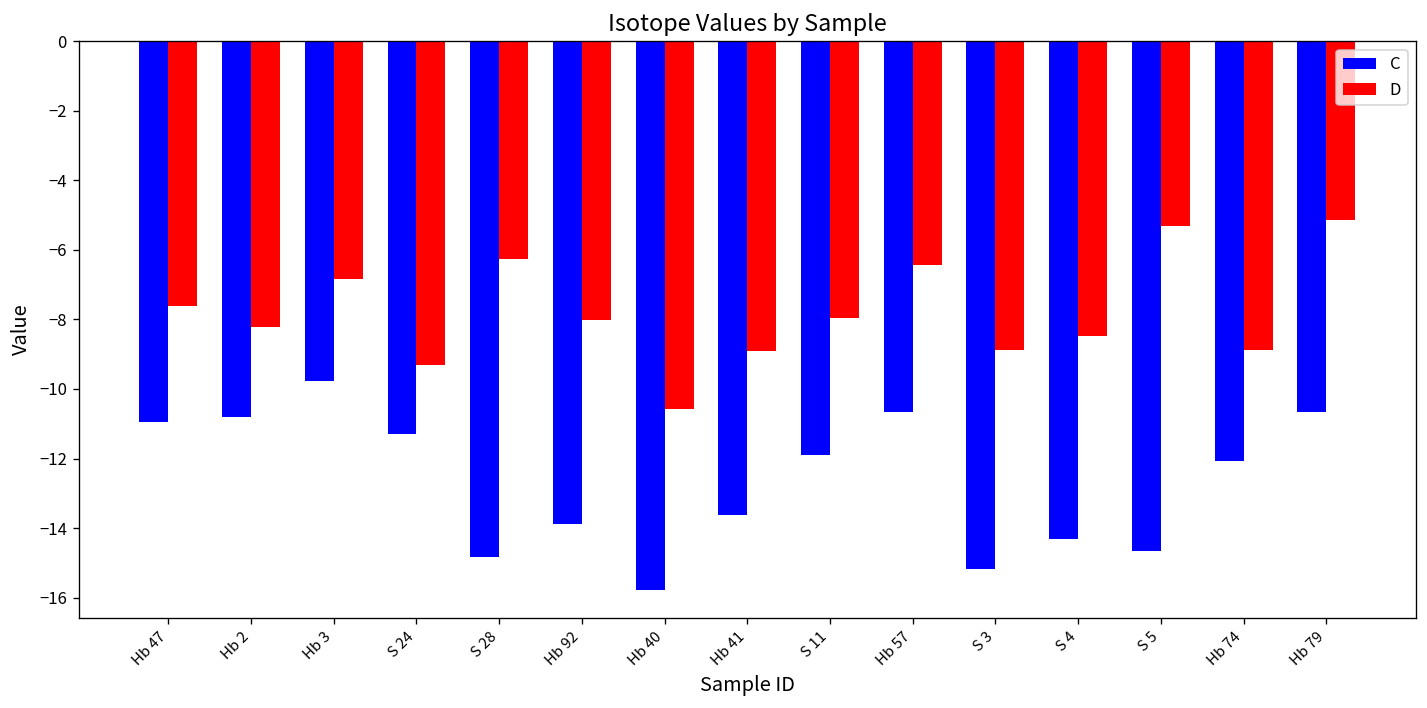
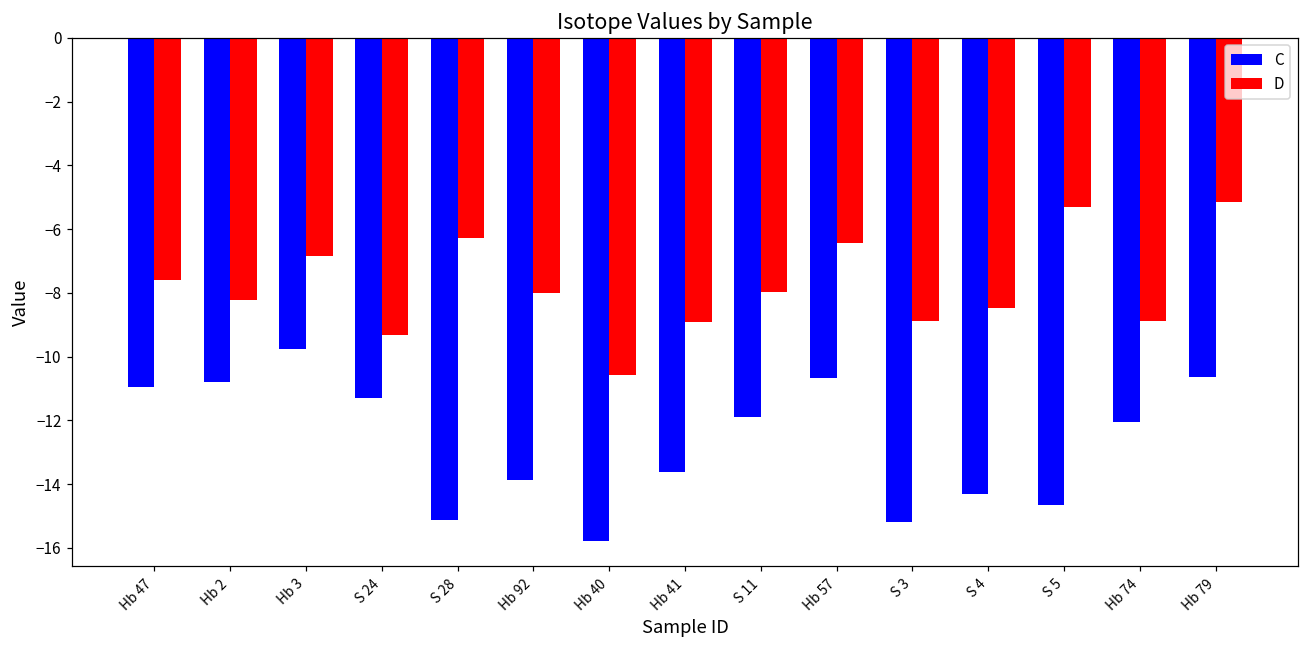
  {
    "C": {
      "Hb 47": -10.9,
      "Hb 2": -10.8,
      "Hb 3": -9.8,
      "S 24": -11.3,
-     "S 28": -14.8,
+     "S 28": -15.1,
      "Hb 92": -13.9,
      "Hb 40": -15.8,
      "Hb 41": -13.6,
      "S 11": -11.9,
      "Hb 57": -10.7,
      "S 3": -15.2,
      "S 4": -14.3,
      "S 5": -14.7,
      "Hb 74": -12.1,
      "Hb 79": -10.7
    },
    "D": {
      "Hb 47": -7.6,
      "Hb 2": -8.2,
      "Hb 3": -6.9,
      "S 24": -9.3,
      "S 28": -6.3,
      "Hb 92": -8.0,
      "Hb 40": -10.6,
      "Hb 41": -8.9,
      "S 11": -8.0,
      "Hb 57": -6.4,
      "S 3": -8.9,
      "S 4": -8.5,
      "S 5": -5.3,
      "Hb 74": -8.9,
      "Hb 79": -5.1
    }
  }
